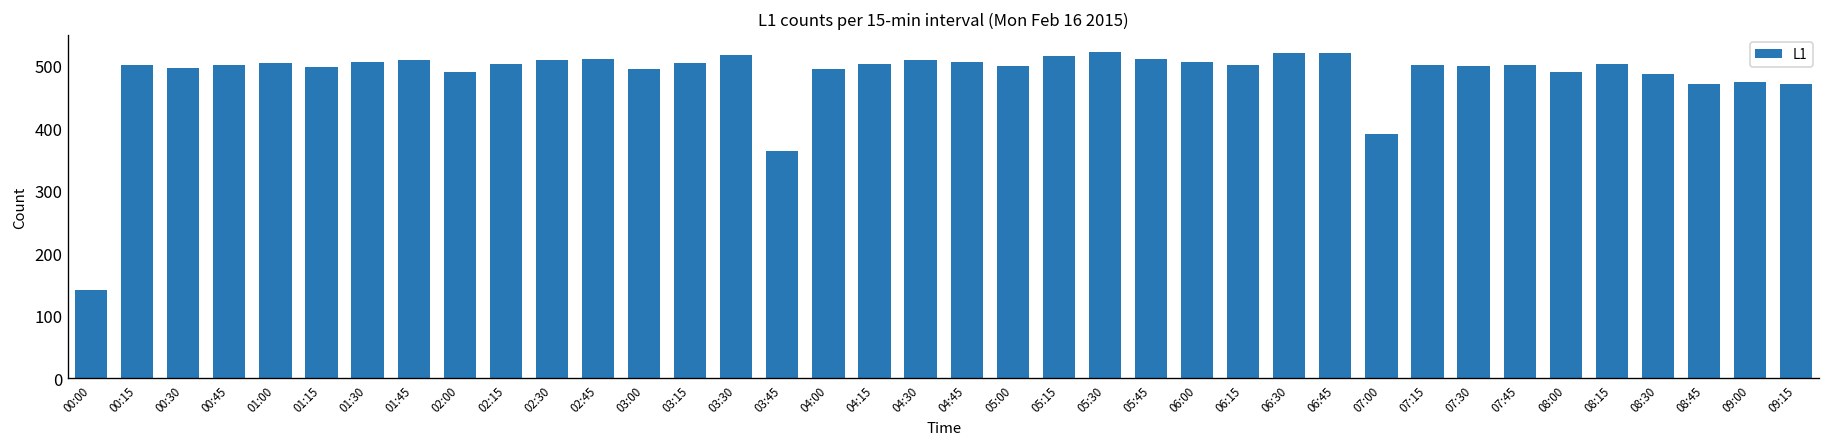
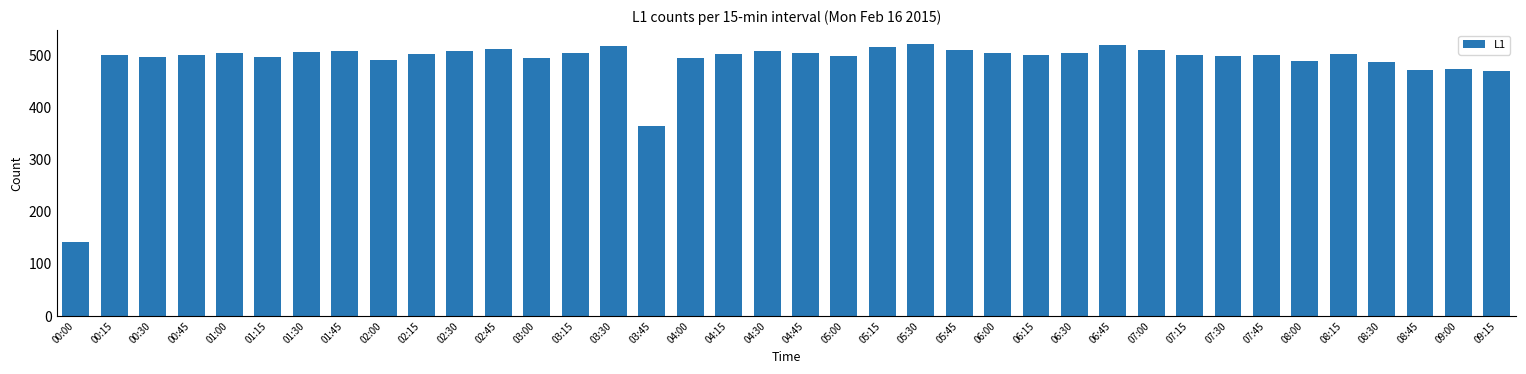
  {
    "00:00": 140,
    "00:15": 500,
    "00:30": 500,
    "00:45": 500,
    "01:00": 510,
    "01:15": 500,
    "01:30": 510,
    "01:45": 510,
    "02:00": 490,
    "02:15": 500,
    "02:30": 510,
    "02:45": 510,
    "03:00": 500,
    "03:15": 510,
    "03:30": 520,
    "03:45": 360,
    "04:00": 500,
    "04:15": 500,
    "04:30": 510,
    "04:45": 510,
    "05:00": 500,
    "05:15": 520,
    "05:30": 520,
    "05:45": 510,
    "06:00": 510,
    "06:15": 500,
-   "06:30": 520,
+   "06:30": 510,
    "06:45": 520,
-   "07:00": 390,
+   "07:00": 510,
    "07:15": 500,
    "07:30": 500,
    "07:45": 500,
    "08:00": 490,
    "08:15": 500,
    "08:30": 490,
    "08:45": 470,
    "09:00": 480,
    "09:15": 470
  }
